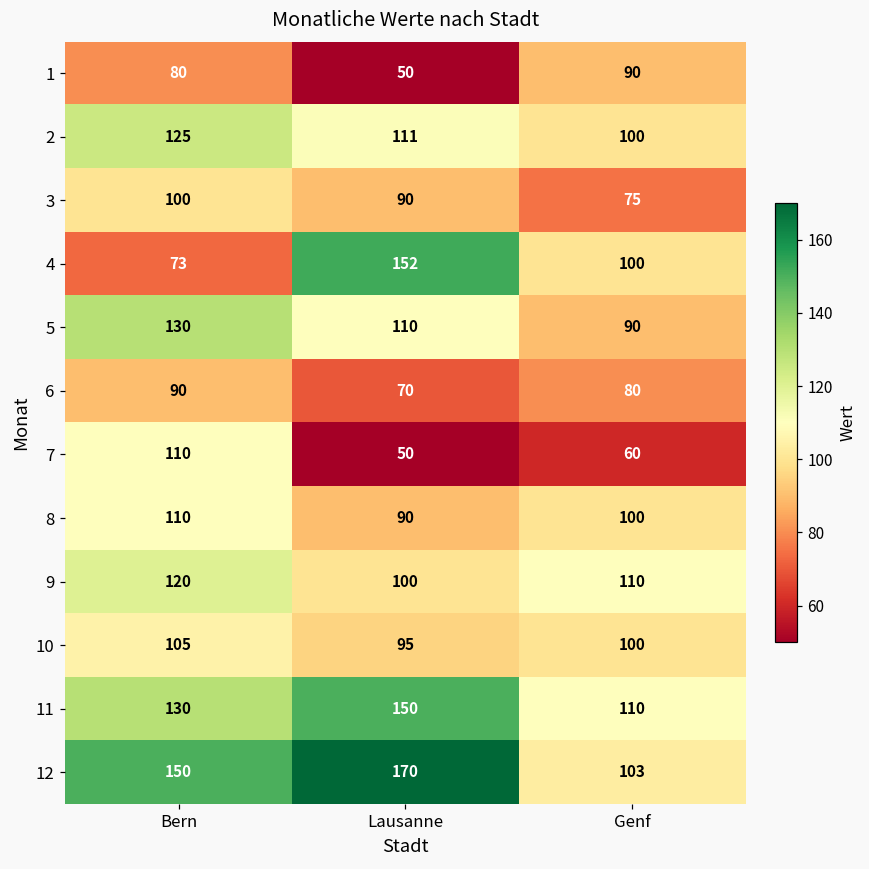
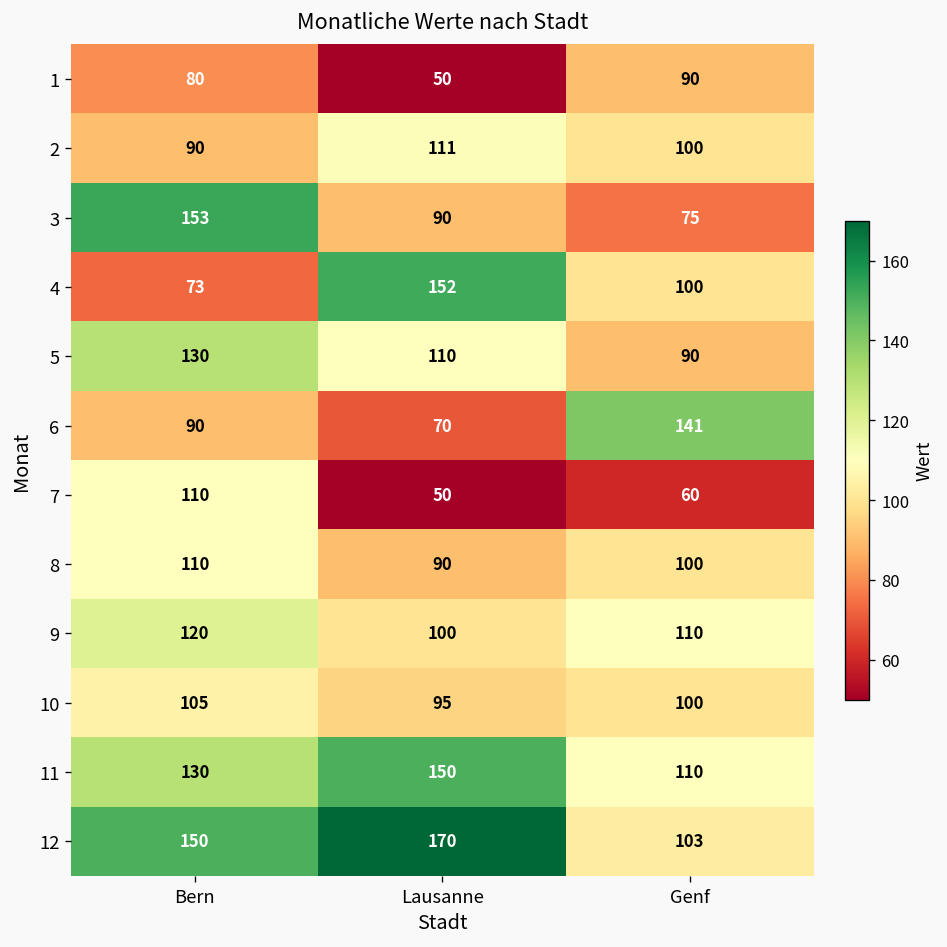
  {
    "1": {
      "Bern": 80,
      "Lausanne": 50,
      "Genf": 90
    },
    "2": {
-     "Bern": 125,
+     "Bern": 90,
      "Lausanne": 111,
      "Genf": 100
    },
    "3": {
-     "Bern": 100,
+     "Bern": 153,
      "Lausanne": 90,
      "Genf": 75
    },
    "4": {
      "Bern": 73,
      "Lausanne": 152,
      "Genf": 100
    },
    "5": {
      "Bern": 130,
      "Lausanne": 110,
      "Genf": 90
    },
    "6": {
      "Bern": 90,
      "Lausanne": 70,
-     "Genf": 80
+     "Genf": 141
    },
    "7": {
      "Bern": 110,
      "Lausanne": 50,
      "Genf": 60
    },
    "8": {
      "Bern": 110,
      "Lausanne": 90,
      "Genf": 100
    },
    "9": {
      "Bern": 120,
      "Lausanne": 100,
      "Genf": 110
    },
    "10": {
      "Bern": 105,
      "Lausanne": 95,
      "Genf": 100
    },
    "11": {
      "Bern": 130,
      "Lausanne": 150,
      "Genf": 110
    },
    "12": {
      "Bern": 150,
      "Lausanne": 170,
      "Genf": 103
    }
  }
